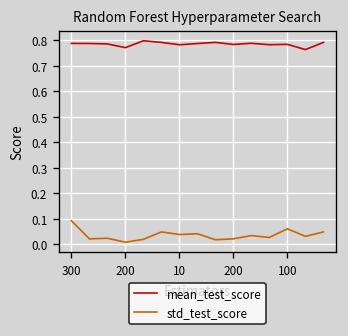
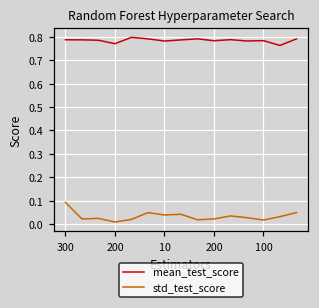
  {
    "mean_test_score": {
      "300": 0.79,
      "100": 0.78
    },
    "std_test_score": {
      "300": 0.09,
-     "100": 0.06
+     "100": 0.02
    }
  }
